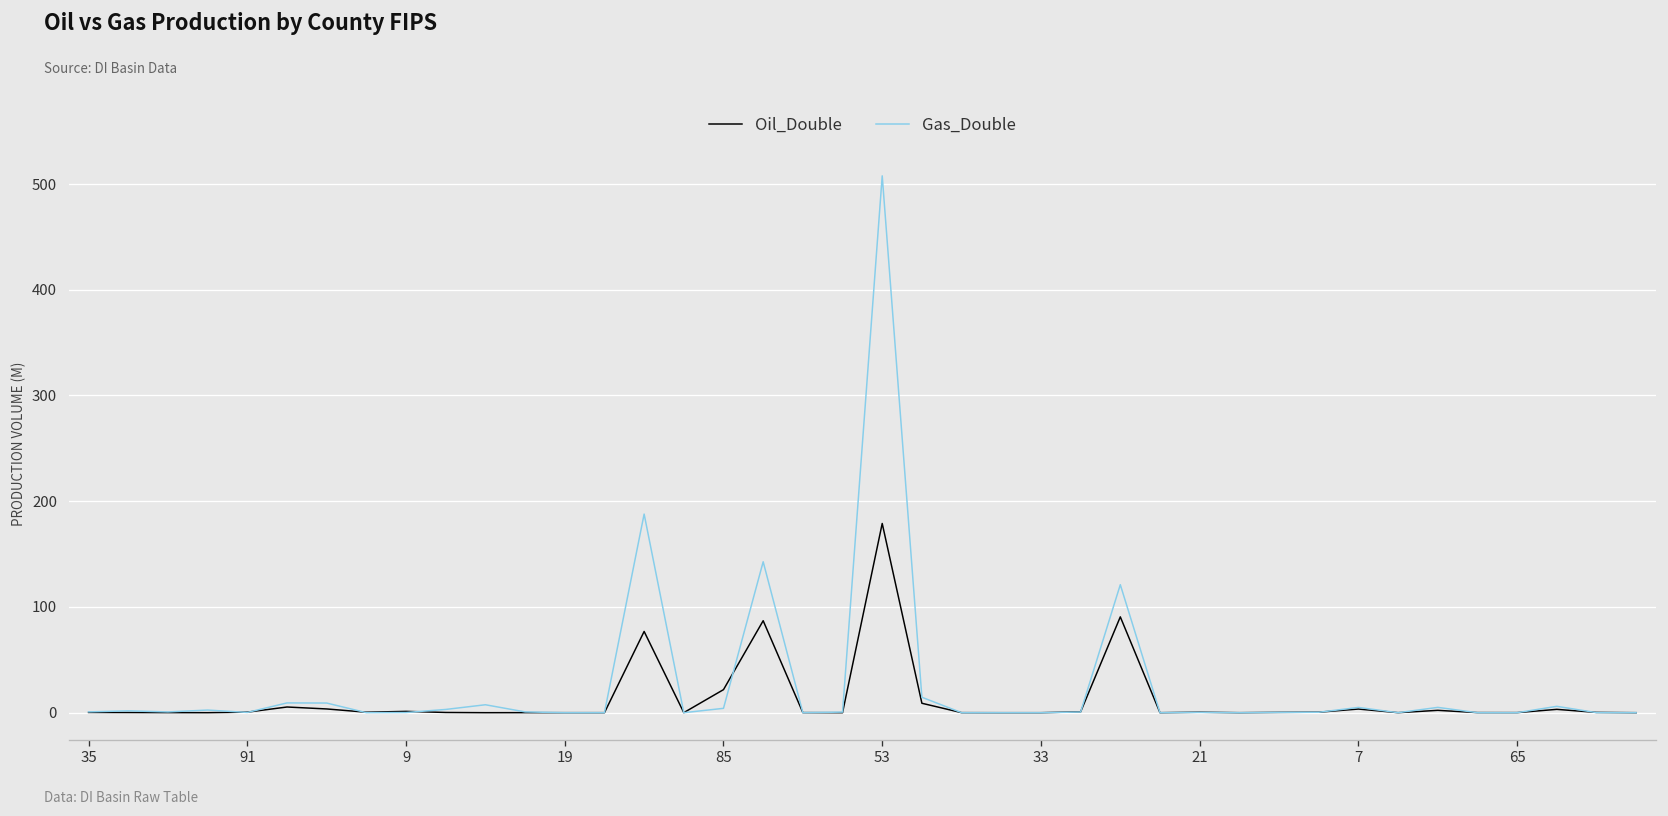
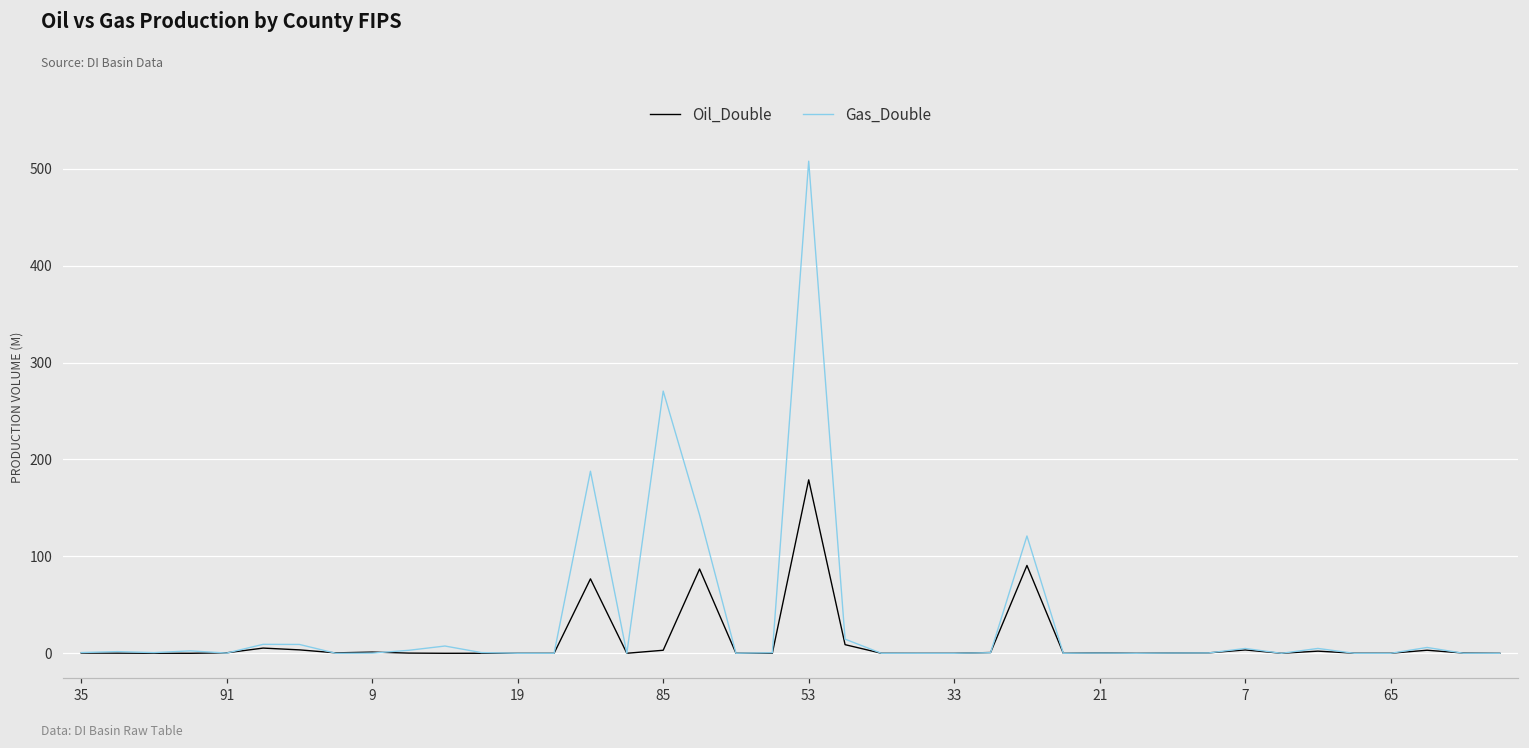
  {
    "Oil_Double": {
-     "85": 20,
+     "85": 0,
      "53": 180
    },
    "Gas_Double": {
-     "85": 0,
+     "85": 270,
      "53": 510
    }
  }
